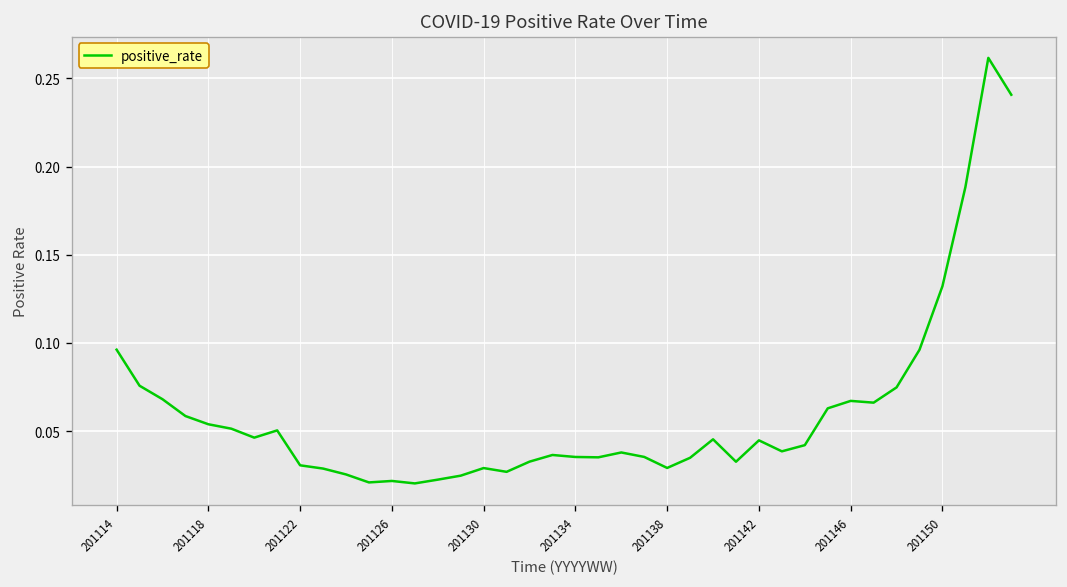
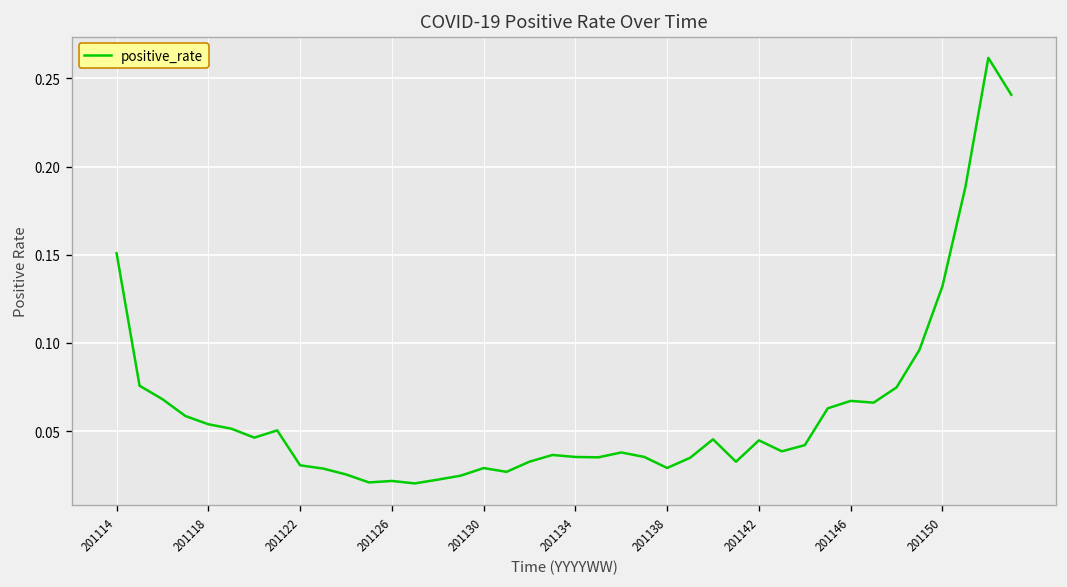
  {
-   "201114": 0.096,
+   "201114": 0.151,
    "201118": 0.054,
    "201122": 0.031,
    "201126": 0.022,
    "201130": 0.029,
    "201134": 0.035,
    "201138": 0.029,
    "201142": 0.045,
    "201146": 0.067,
    "201150": 0.132
  }
